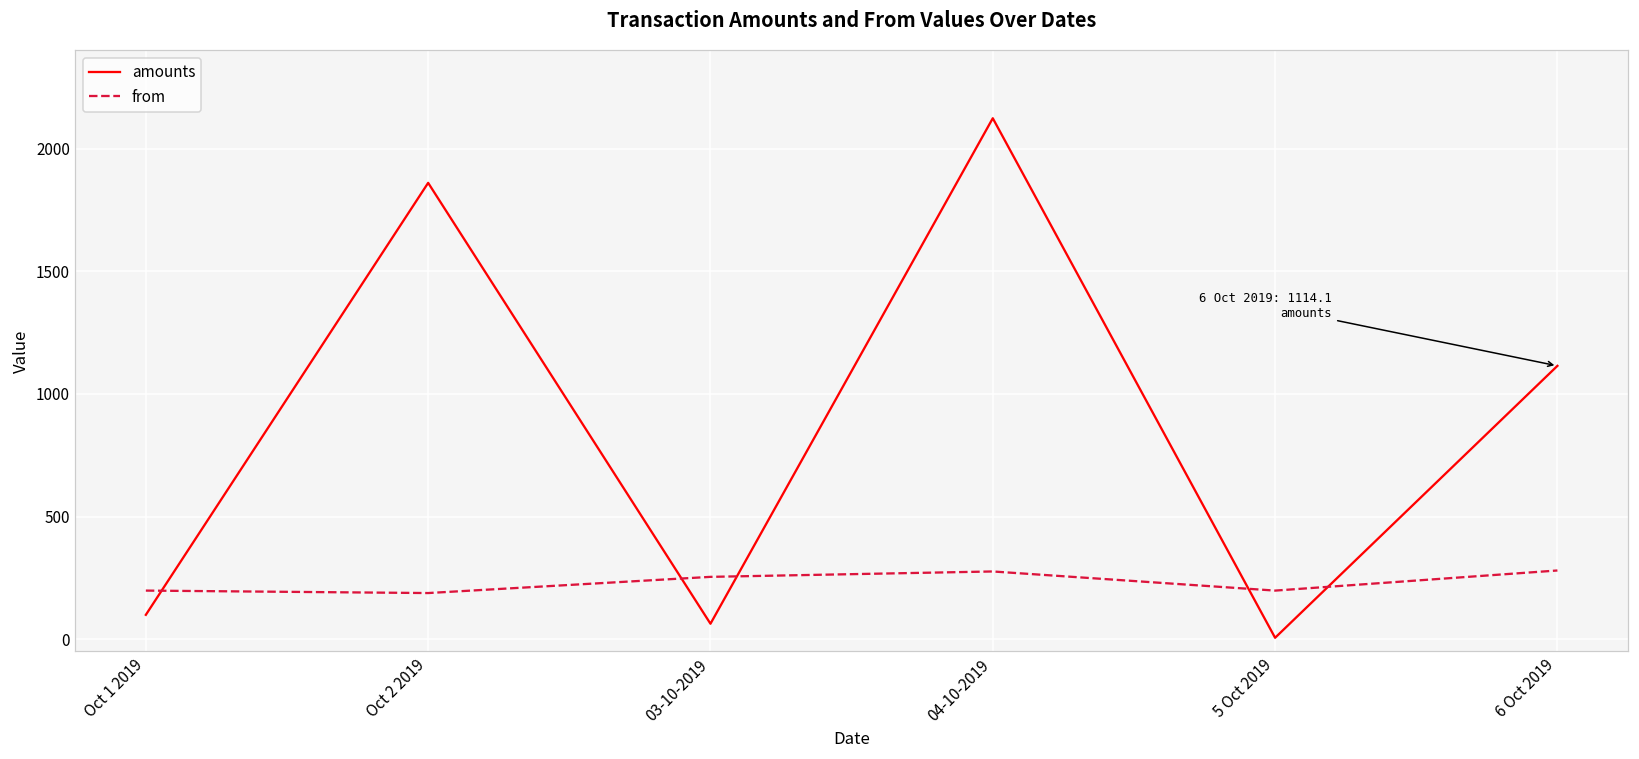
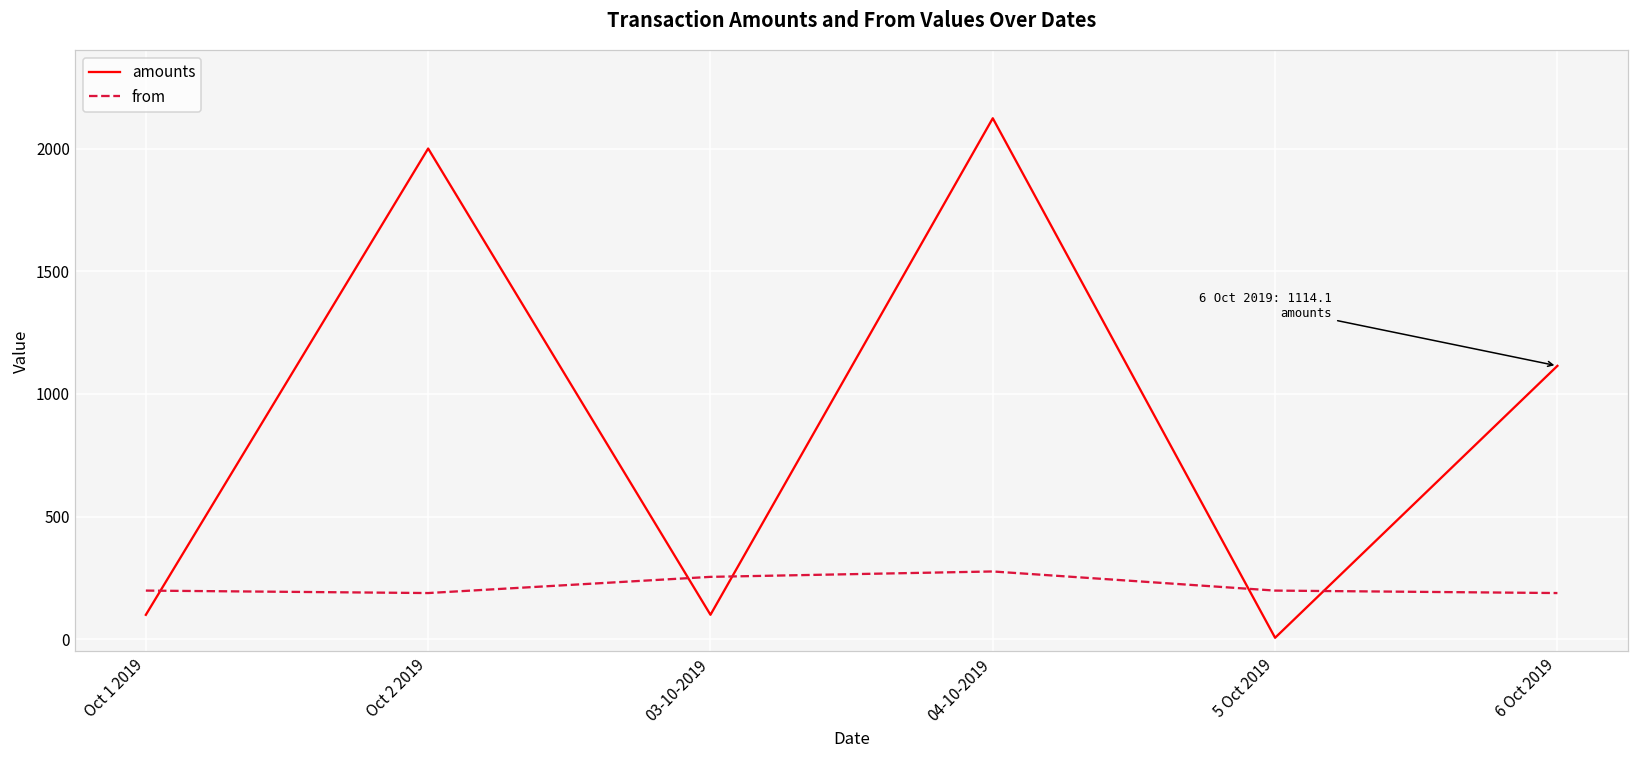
  {
    "amounts": {
      "Oct 1 2019": 100,
-     "Oct 2 2019": 1860,
-     "03-10-2019": 60,
+     "Oct 2 2019": 2000,
+     "03-10-2019": 100,
      "04-10-2019": 2120,
      "5 Oct 2019": 10
    },
    "from": {
      "Oct 1 2019": 200,
      "Oct 2 2019": 190,
      "03-10-2019": 250,
      "04-10-2019": 280,
      "5 Oct 2019": 200,
-     "6 Oct 2019": 280
+     "6 Oct 2019": 190
    }
  }
